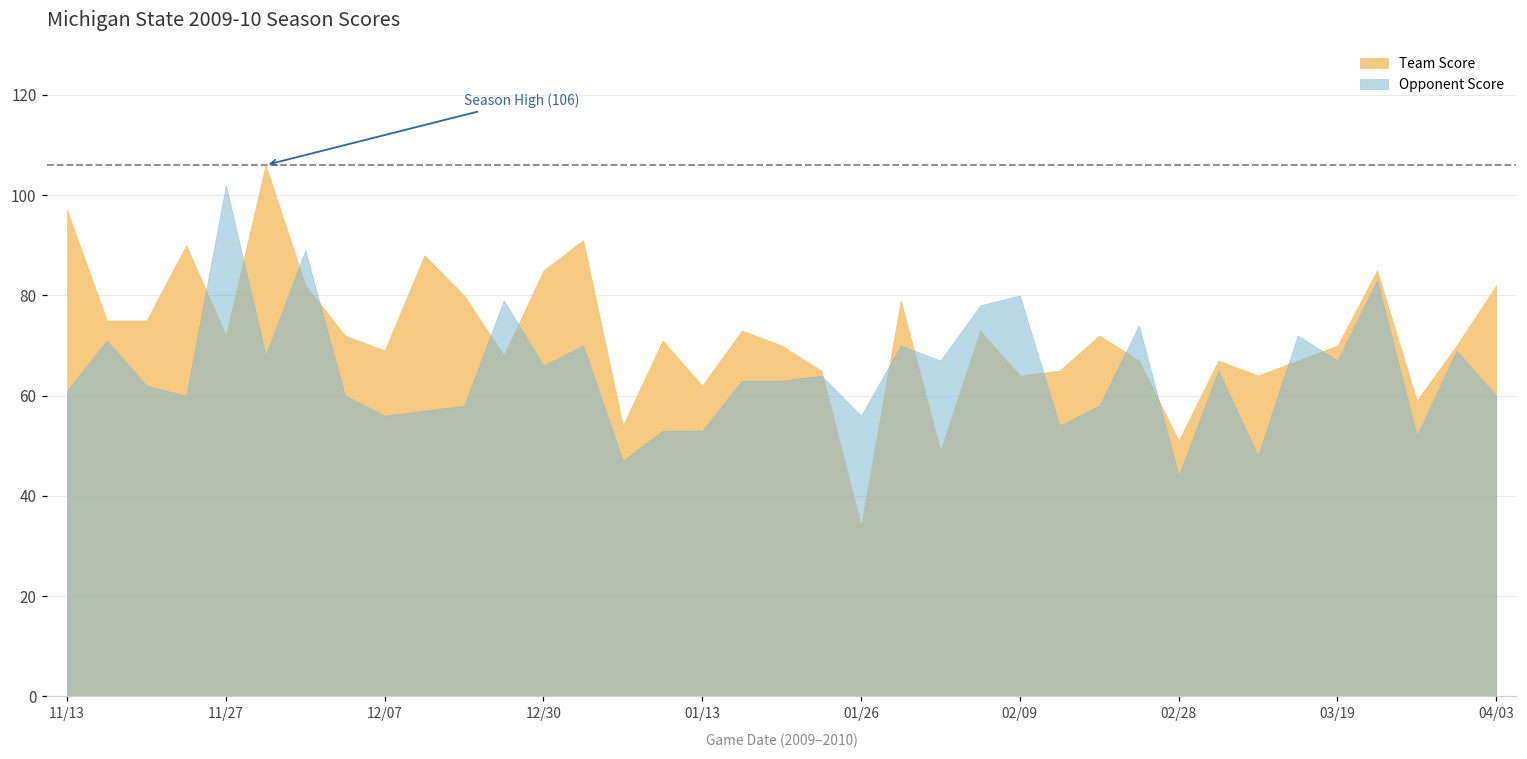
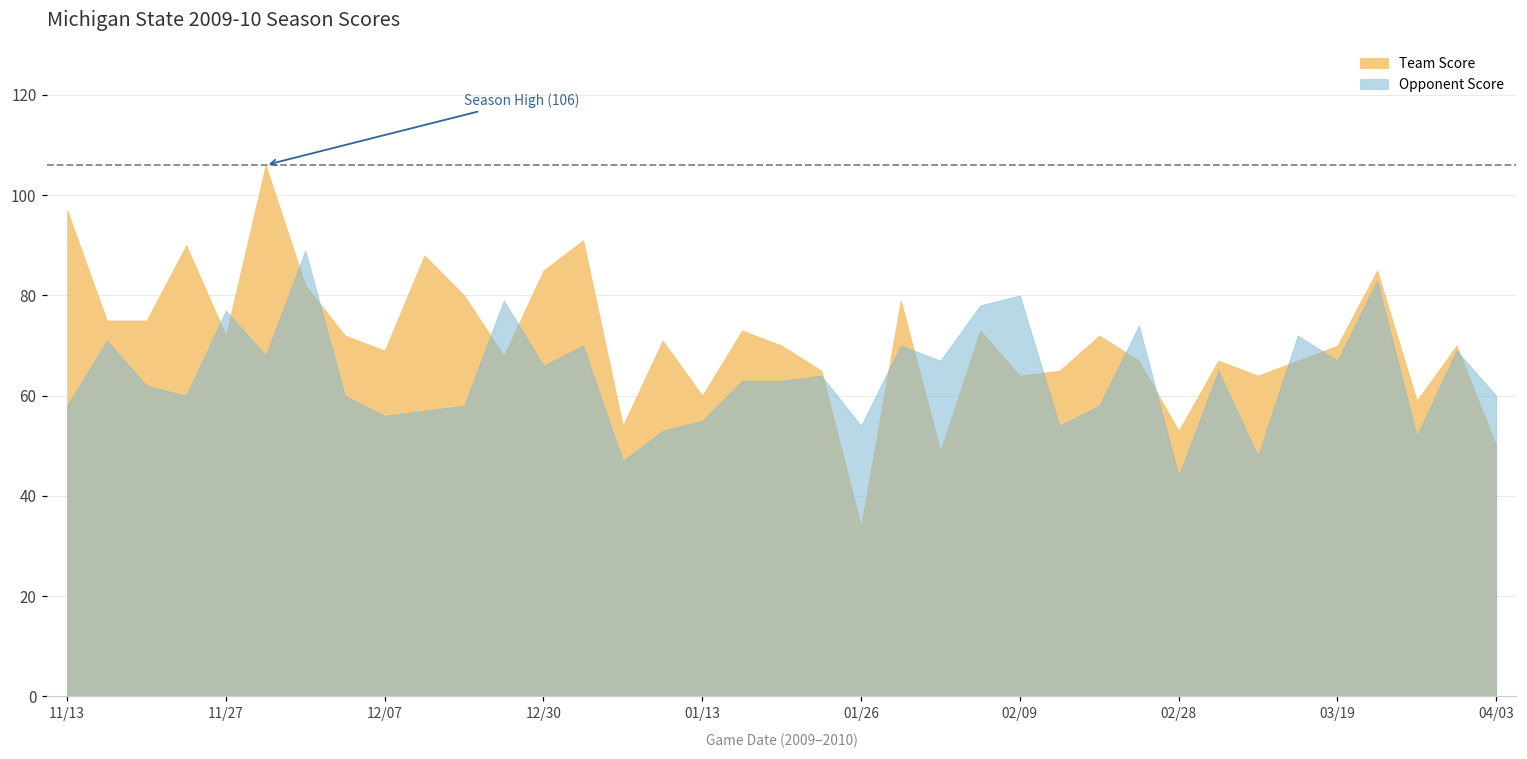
  {
    "Team Score": {
      "11/13": 97,
      "11/27": 72,
      "12/07": 69,
      "12/30": 85,
-     "01/13": 62,
+     "01/13": 60,
      "01/26": 34,
      "02/09": 64,
-     "02/28": 51,
+     "02/28": 53,
      "03/19": 70,
-     "04/03": 82
+     "04/03": 50
    },
    "Opponent Score": {
-     "11/13": 61,
-     "11/27": 102,
+     "11/13": 58,
+     "11/27": 77,
      "12/07": 56,
      "12/30": 66,
-     "01/13": 53,
-     "01/26": 56,
+     "01/13": 55,
+     "01/26": 54,
      "02/09": 80,
      "02/28": 44,
      "03/19": 67,
      "04/03": 60
    }
  }
